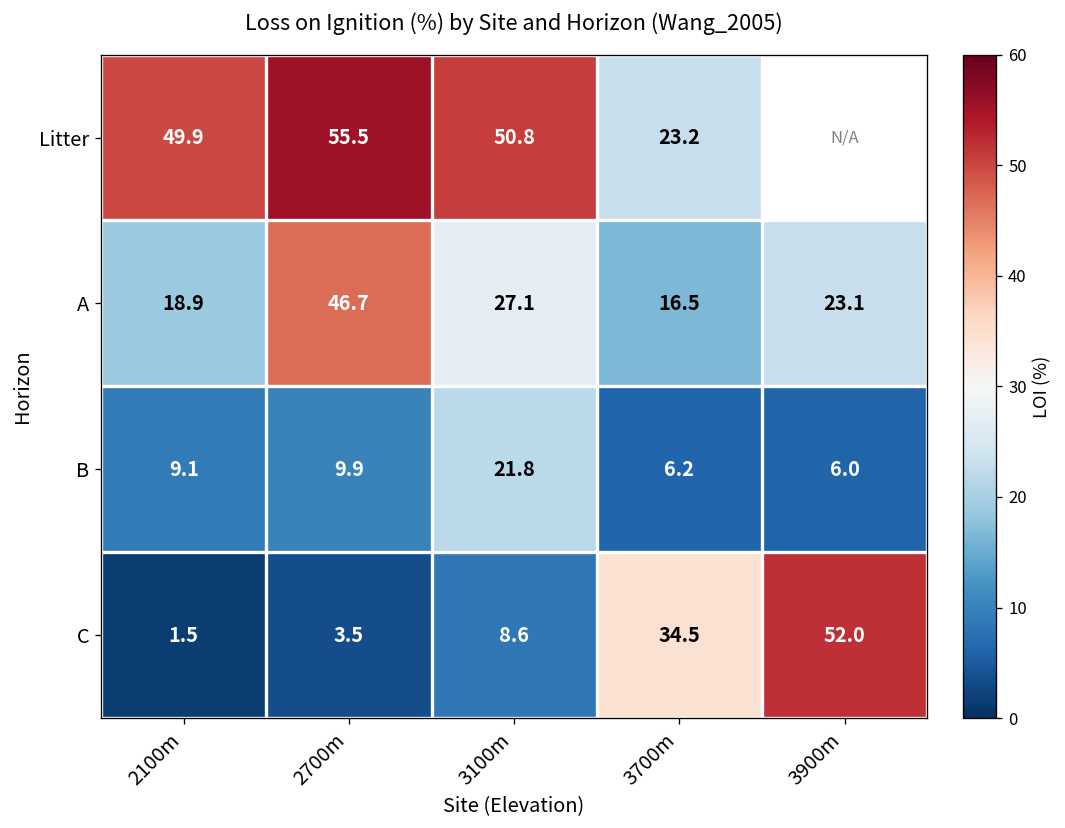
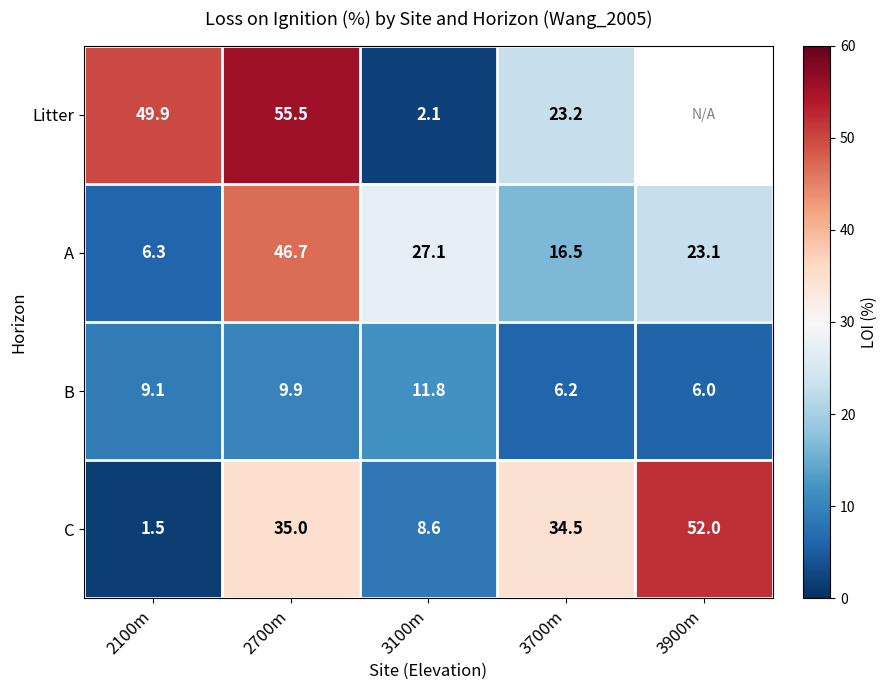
  {
    "Litter": {
      "2100m": 49.9,
      "2700m": 55.5,
-     "3100m": 50.8,
+     "3100m": 2.1,
      "3700m": 23.2
    },
    "A": {
-     "2100m": 18.9,
+     "2100m": 6.3,
      "2700m": 46.7,
      "3100m": 27.1,
      "3700m": 16.5,
      "3900m": 23.1
    },
    "B": {
      "2100m": 9.1,
      "2700m": 9.9,
-     "3100m": 21.8,
+     "3100m": 11.8,
      "3700m": 6.2,
      "3900m": 6.0
    },
    "C": {
      "2100m": 1.5,
-     "2700m": 3.5,
+     "2700m": 35.0,
      "3100m": 8.6,
      "3700m": 34.5,
      "3900m": 52.0
    }
  }
